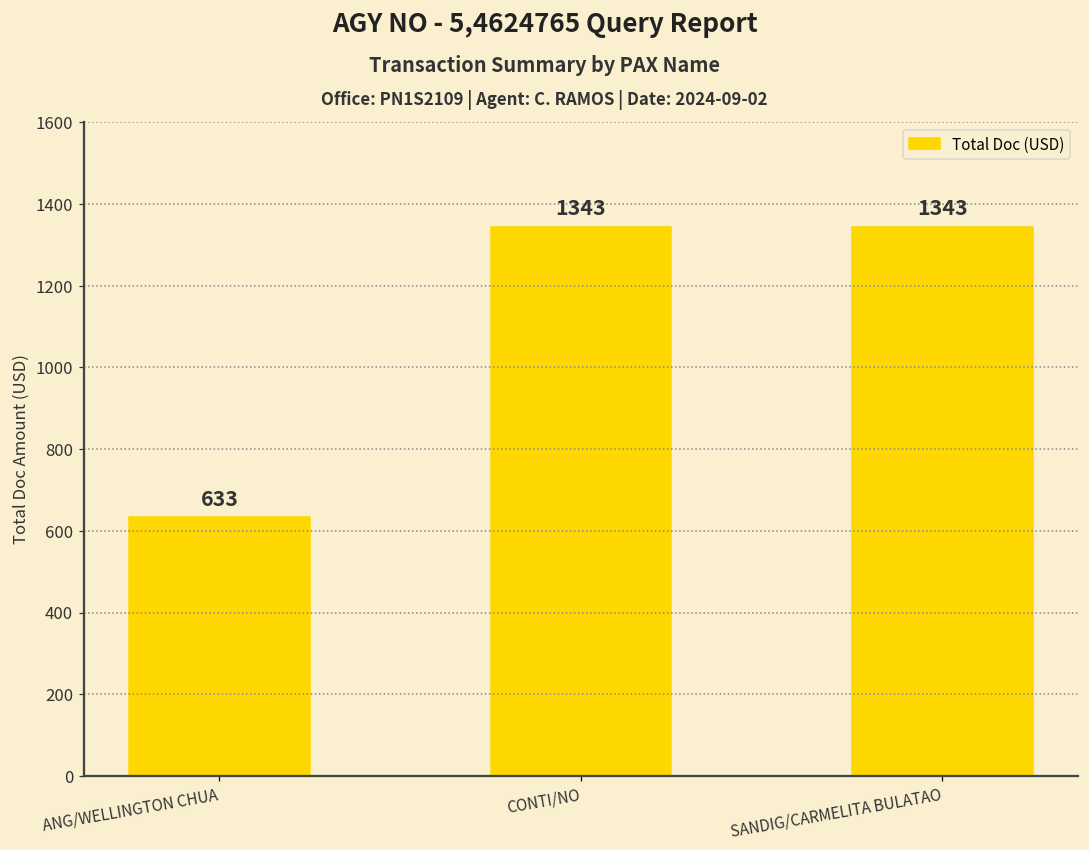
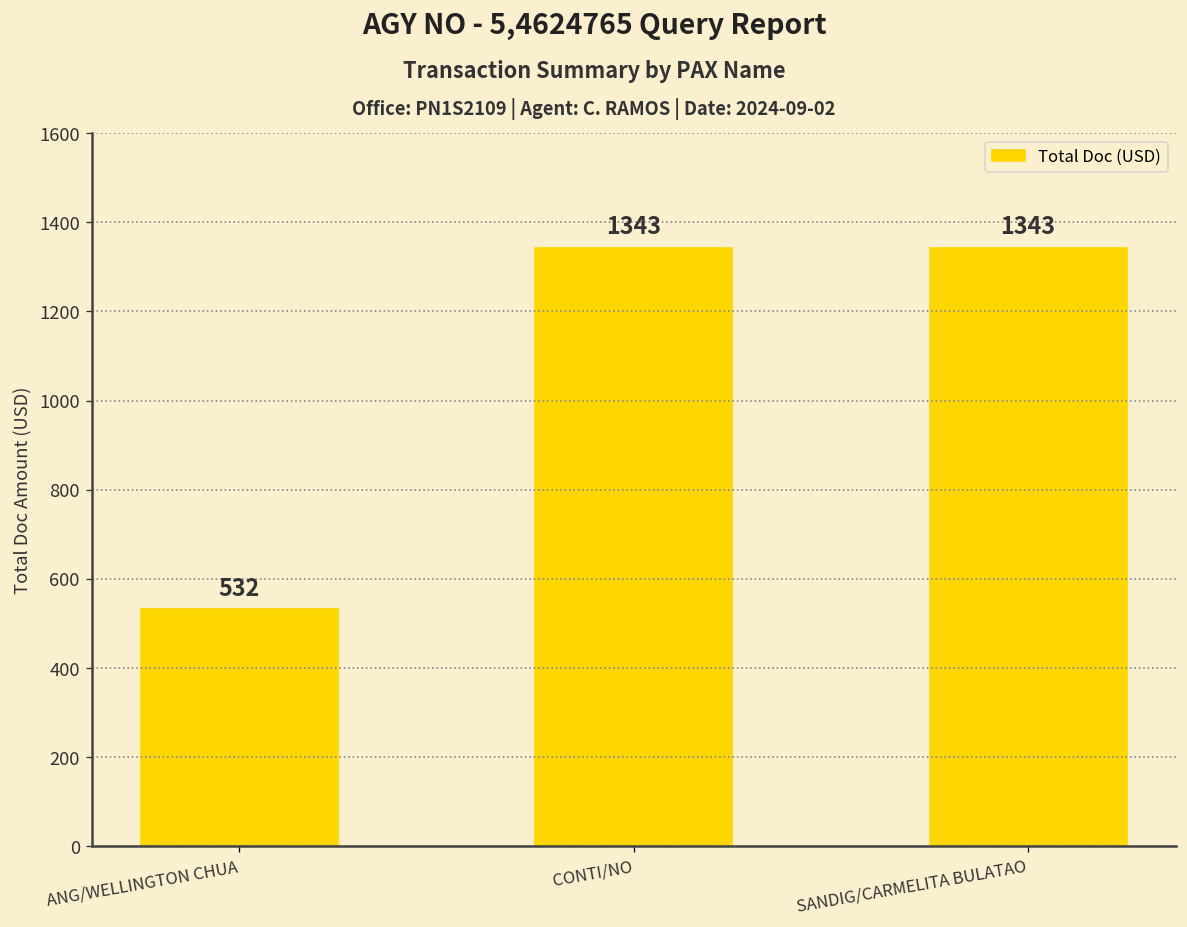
  {
-   "ANG/WELLINGTON CHUA": 633,
+   "ANG/WELLINGTON CHUA": 532,
    "CONTI/NO": 1343,
    "SANDIG/CARMELITA BULATAO": 1343
  }
